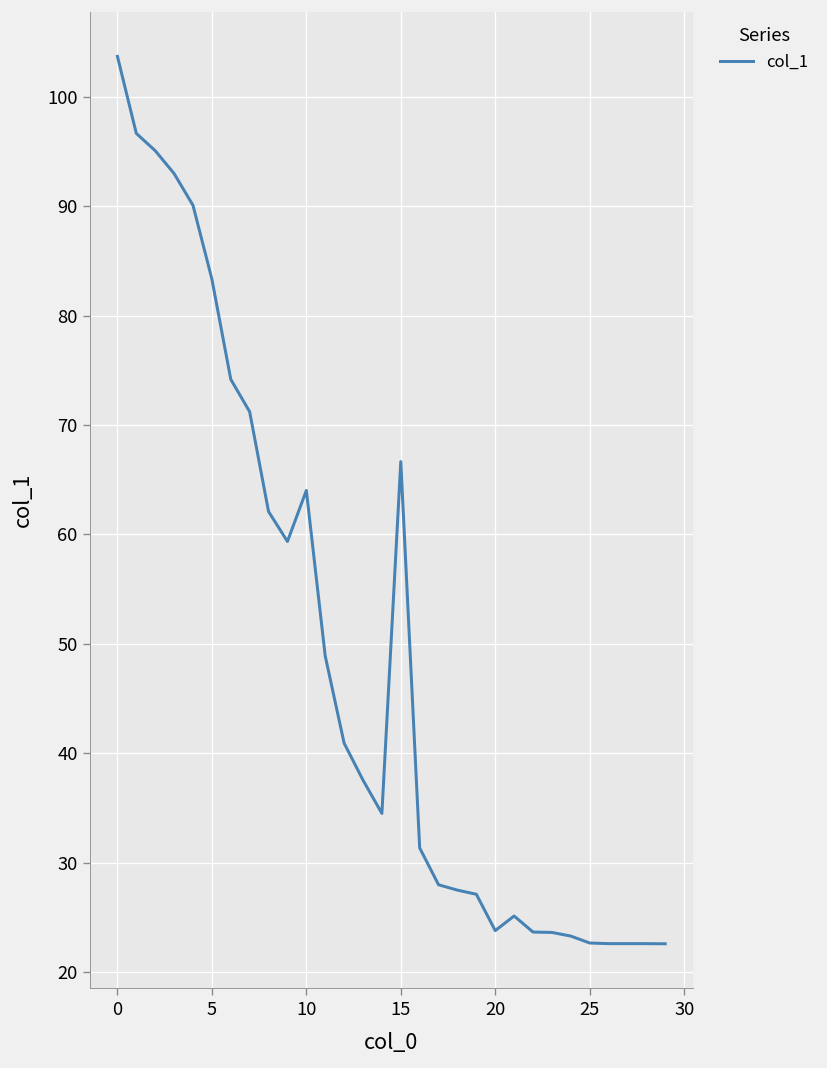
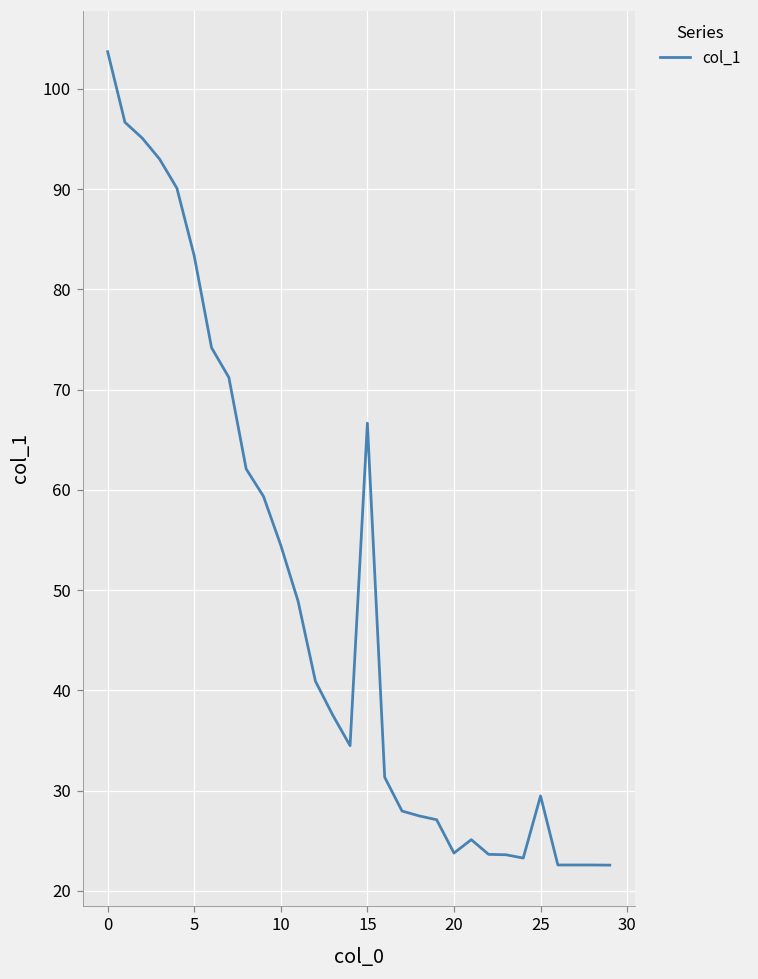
  {
    "0": 104,
    "5": 83,
-   "10": 64,
+   "10": 54,
    "15": 67,
    "20": 24,
-   "25": 23
+   "25": 29
  }
